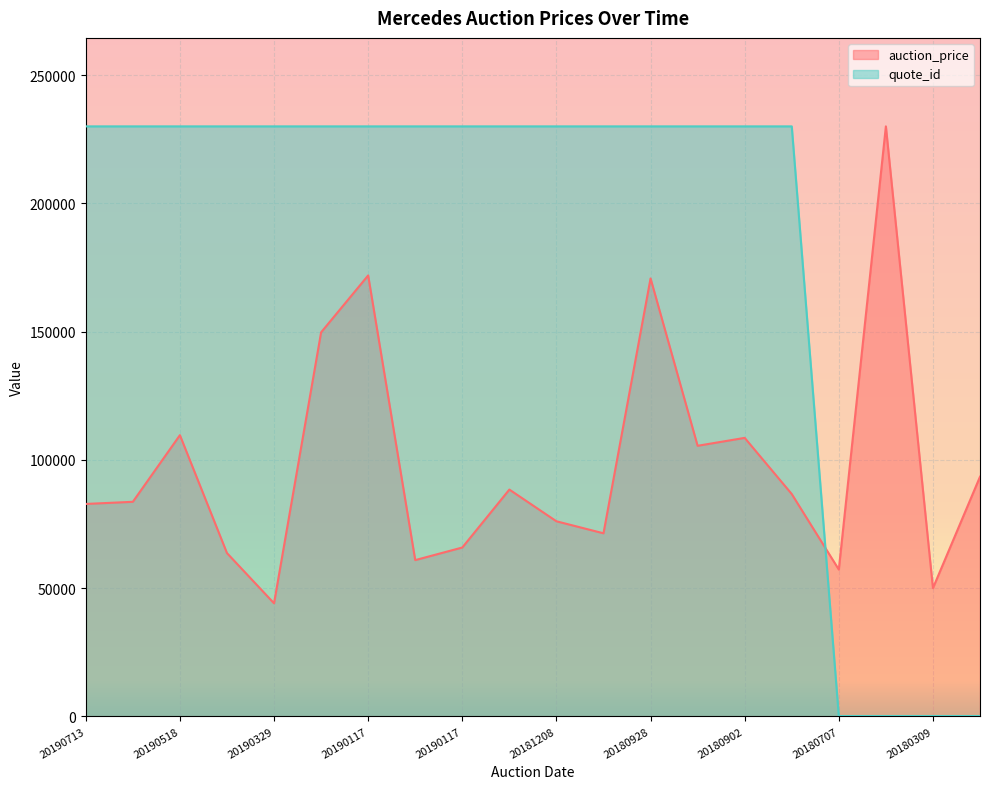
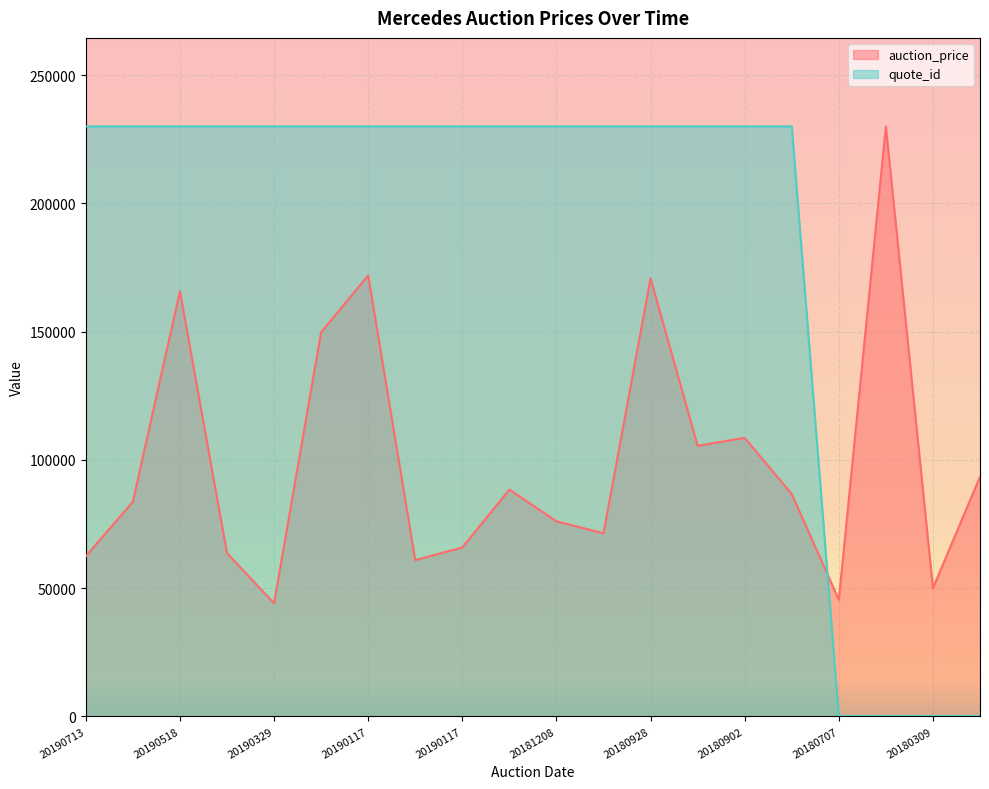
  {
    "auction_price": {
-     "20190713": 83000,
-     "20190518": 110000,
+     "20190713": 62000,
+     "20190518": 166000,
      "20181208": 76000,
      "20180928": 171000,
      "20180902": 109000,
-     "20180707": 57000,
+     "20180707": 45000,
      "20180309": 50000
    },
    "quote_id": {
      "20190713": 230000,
      "20190518": 230000,
      "20181208": 230000,
      "20180928": 230000,
      "20180902": 230000,
      "20180707": 0,
      "20180309": 0
    }
  }
